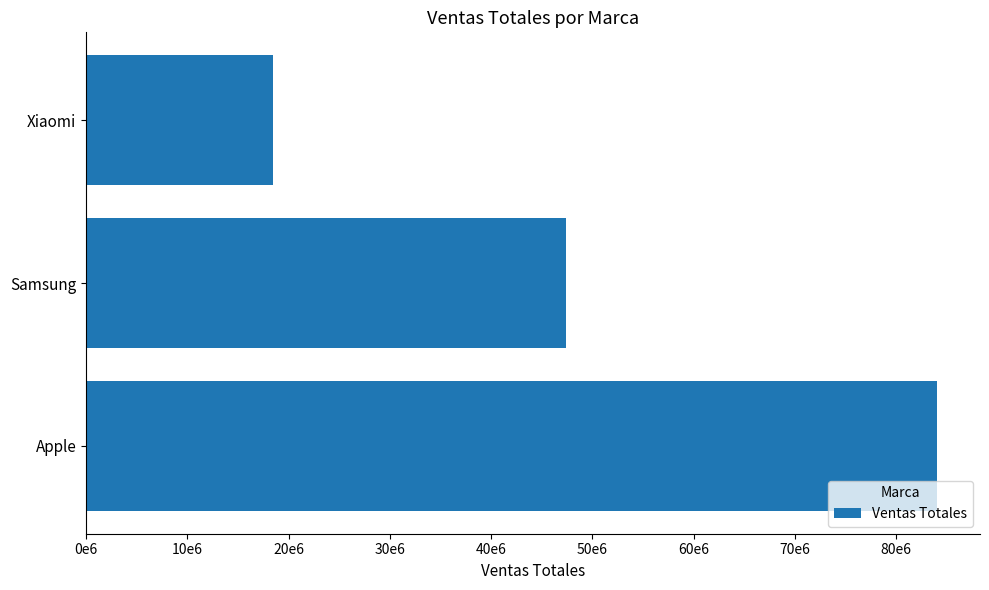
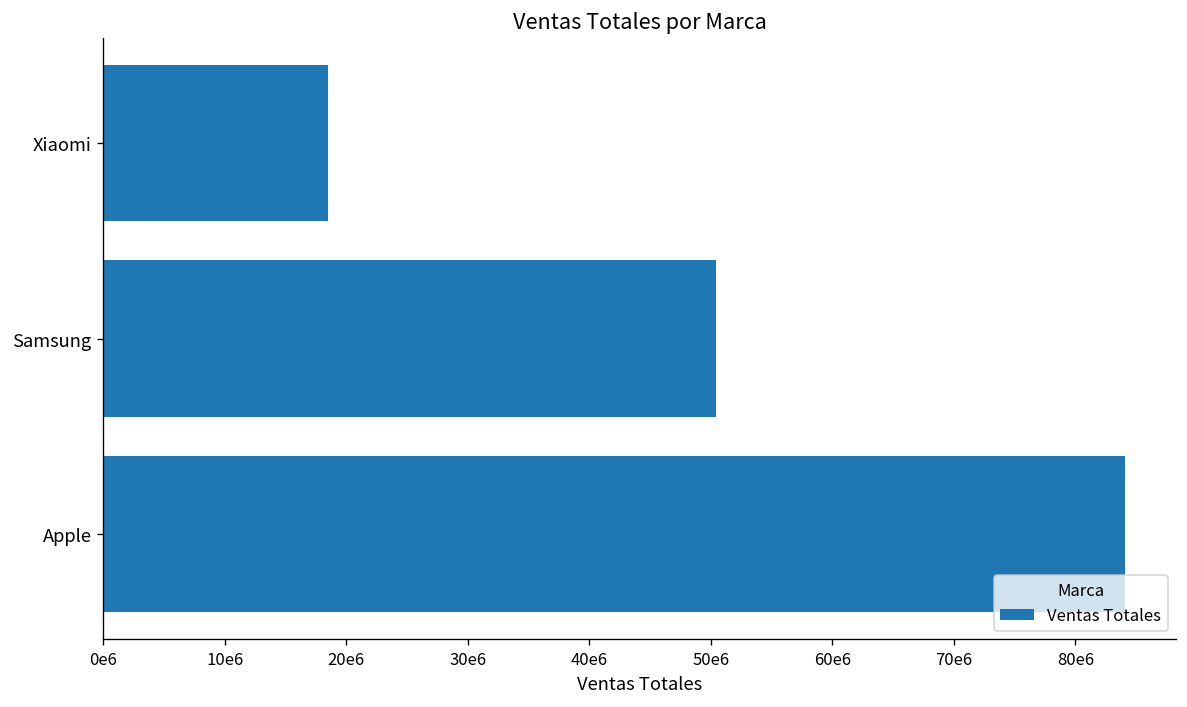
  {
    "Xiaomi": 18500000,
-   "Samsung": 47400000,
+   "Samsung": 50400000,
    "Apple": 84100000
  }
